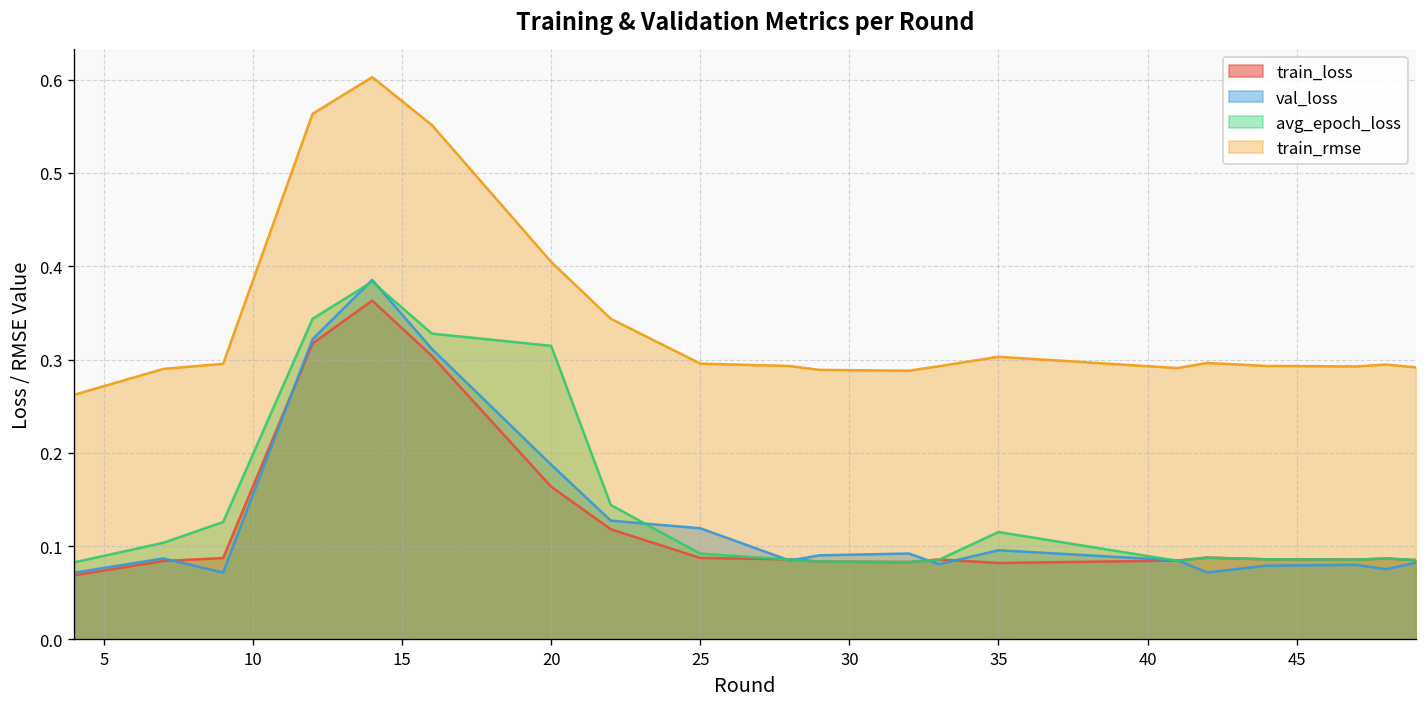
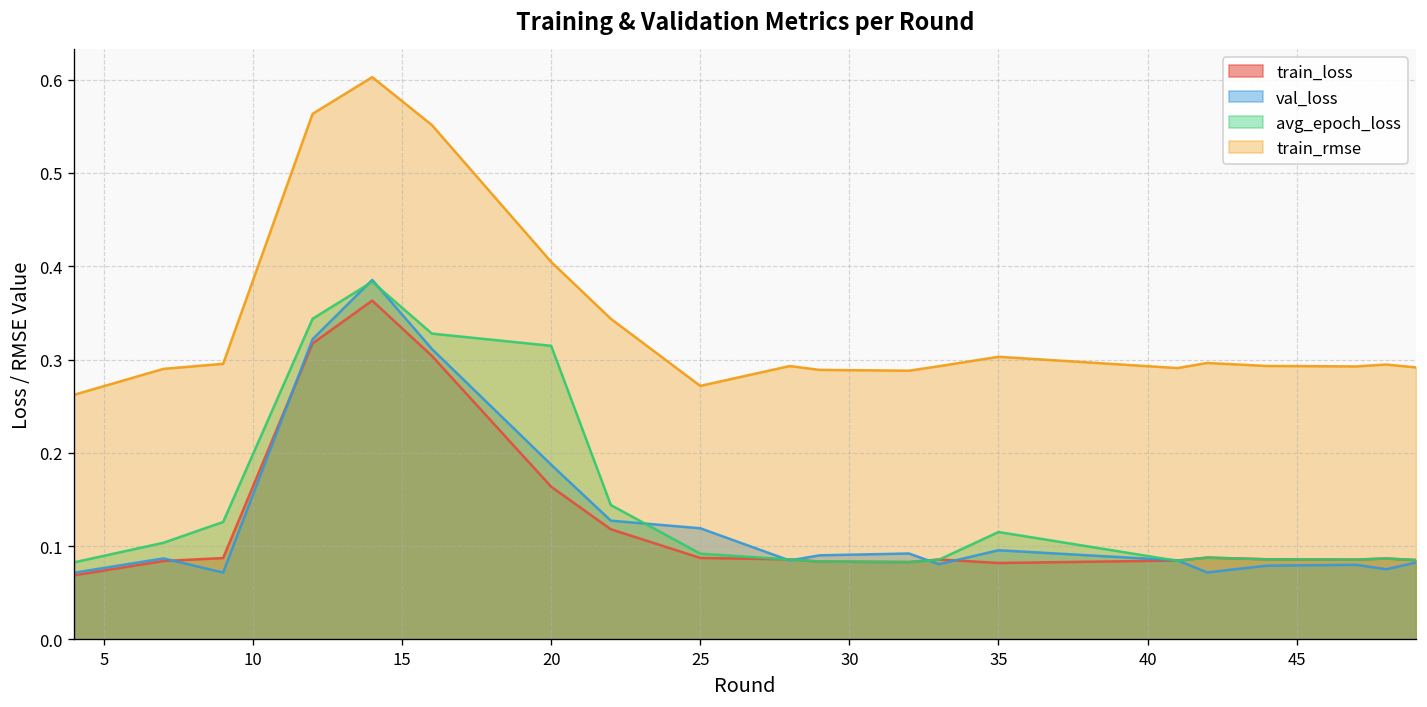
  {
    "train_loss": {
      "20": 0.16,
      "25": 0.09,
      "35": 0.08
    },
    "val_loss": {
      "20": 0.19,
      "25": 0.12,
      "35": 0.10
    },
    "avg_epoch_loss": {
      "20": 0.31,
      "25": 0.09,
      "35": 0.12
    },
    "train_rmse": {
      "20": 0.40,
-     "25": 0.30,
+     "25": 0.27,
      "35": 0.30
    }
  }
